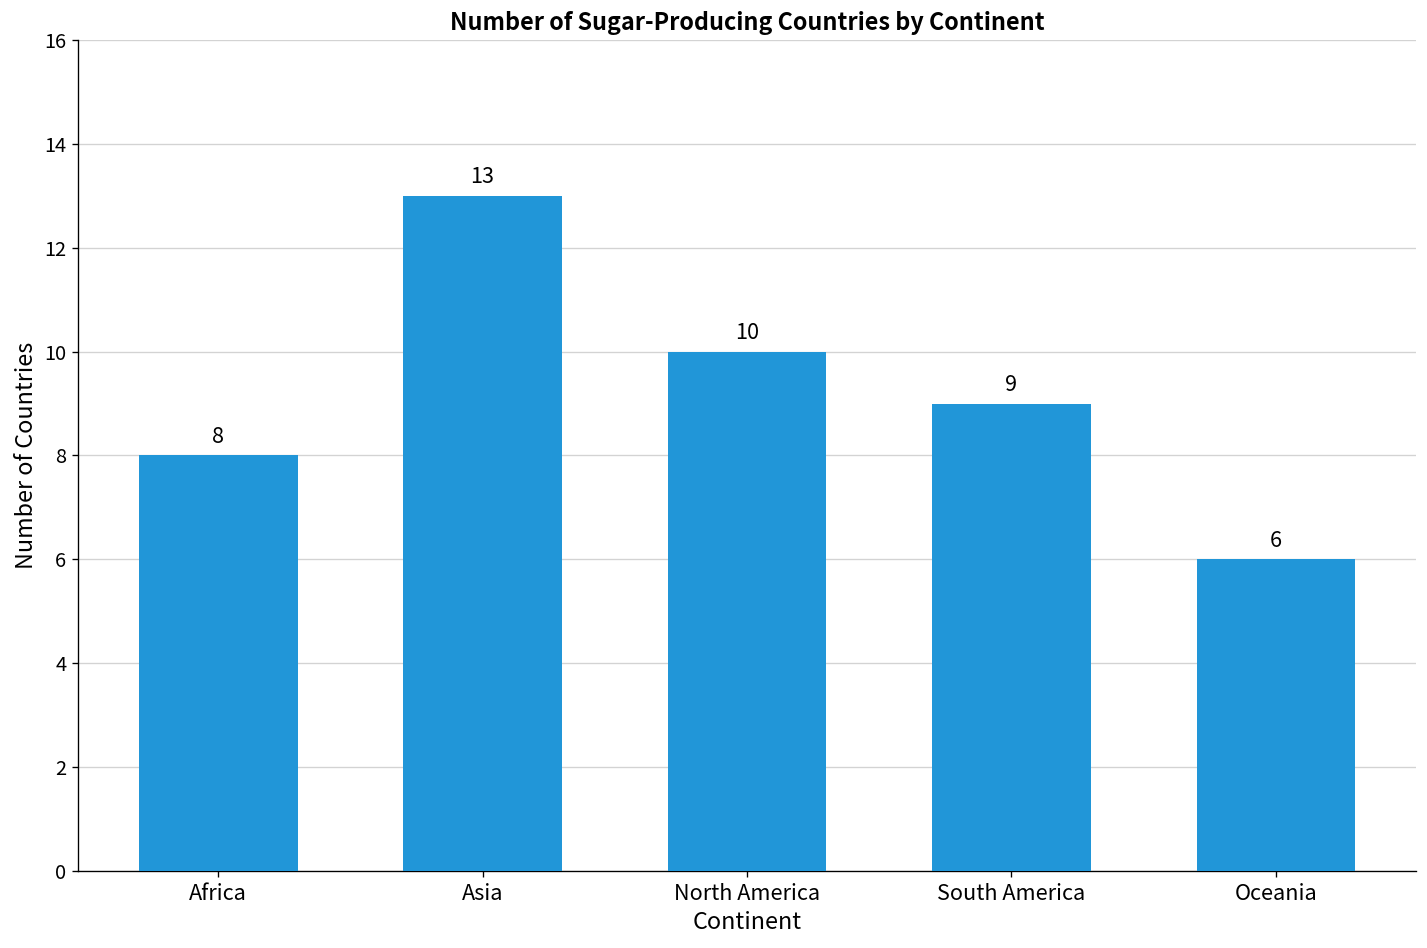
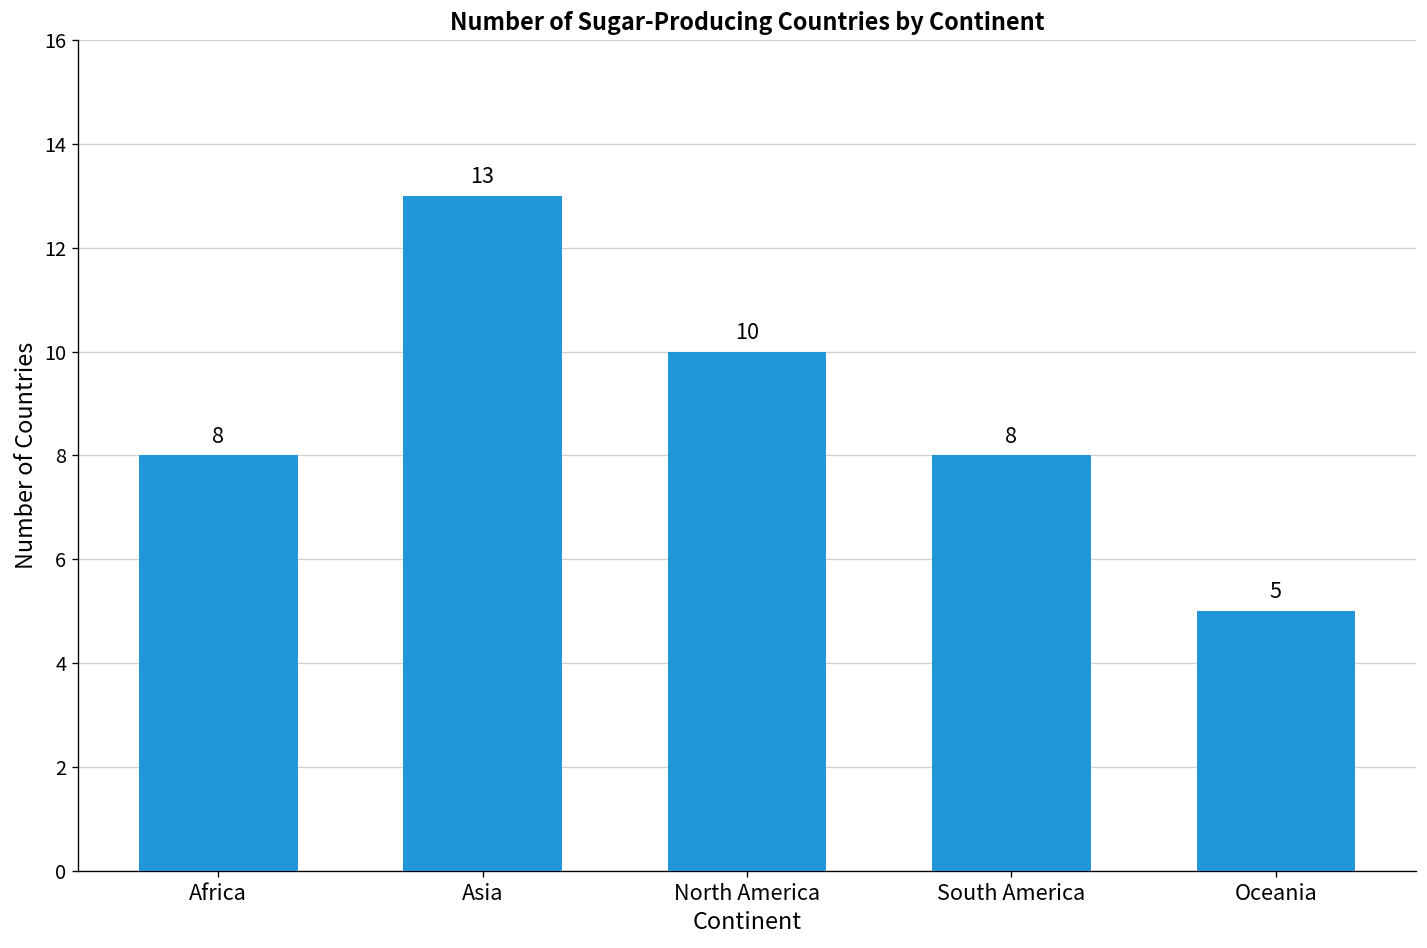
  {
    "Africa": 8,
    "Asia": 13,
    "North America": 10,
-   "South America": 9,
-   "Oceania": 6
+   "South America": 8,
+   "Oceania": 5
  }
